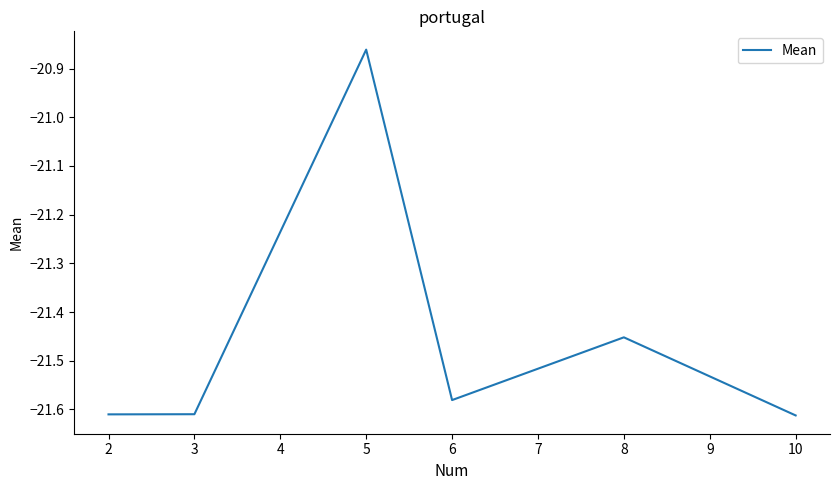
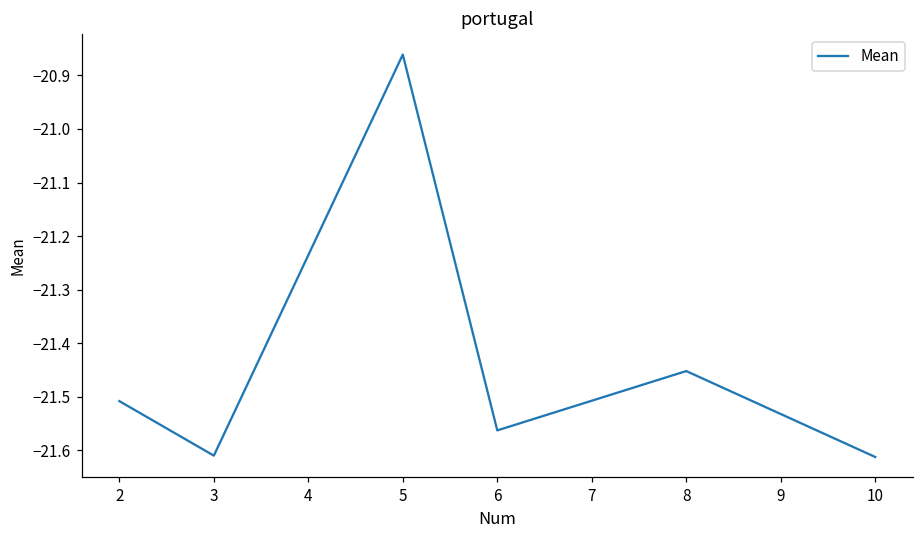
  {
-   "2": -21.61,
+   "2": -21.51,
    "3": -21.61,
    "5": -20.86,
-   "6": -21.58,
+   "6": -21.56,
    "8": -21.45,
    "10": -21.61
  }
